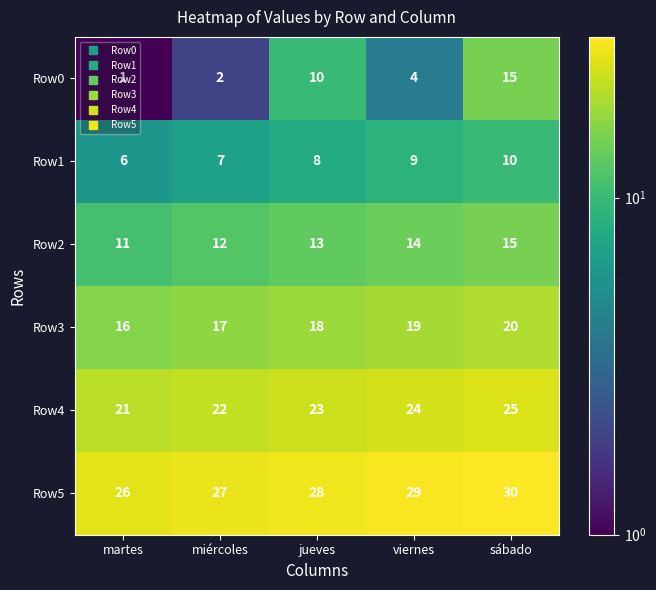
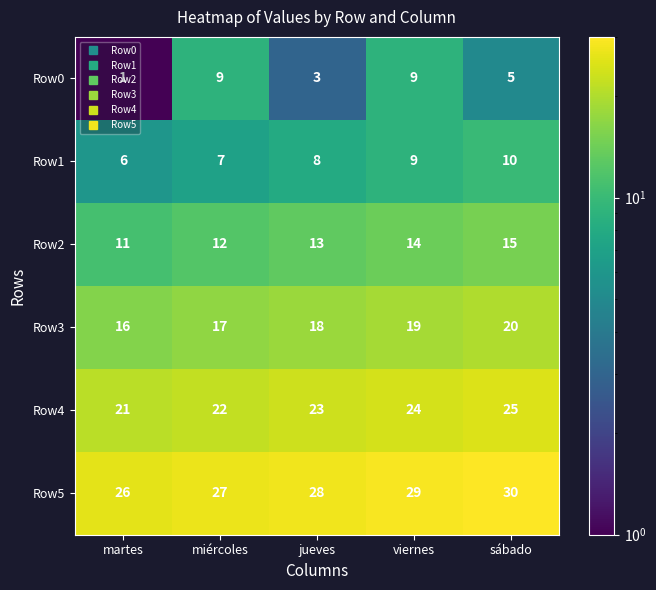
  {
    "Row0": {
-     "miércoles": 2,
-     "jueves": 10,
-     "viernes": 4,
-     "sábado": 15
+     "miércoles": 9,
+     "jueves": 3,
+     "viernes": 9,
+     "sábado": 5
    },
    "Row1": {
      "martes": 6,
      "miércoles": 7,
      "jueves": 8,
      "viernes": 9,
      "sábado": 10
    },
    "Row2": {
      "martes": 11,
      "miércoles": 12,
      "jueves": 13,
      "viernes": 14,
      "sábado": 15
    },
    "Row3": {
      "martes": 16,
      "miércoles": 17,
      "jueves": 18,
      "viernes": 19,
      "sábado": 20
    },
    "Row4": {
      "martes": 21,
      "miércoles": 22,
      "jueves": 23,
      "viernes": 24,
      "sábado": 25
    },
    "Row5": {
      "martes": 26,
      "miércoles": 27,
      "jueves": 28,
      "viernes": 29,
      "sábado": 30
    }
  }
